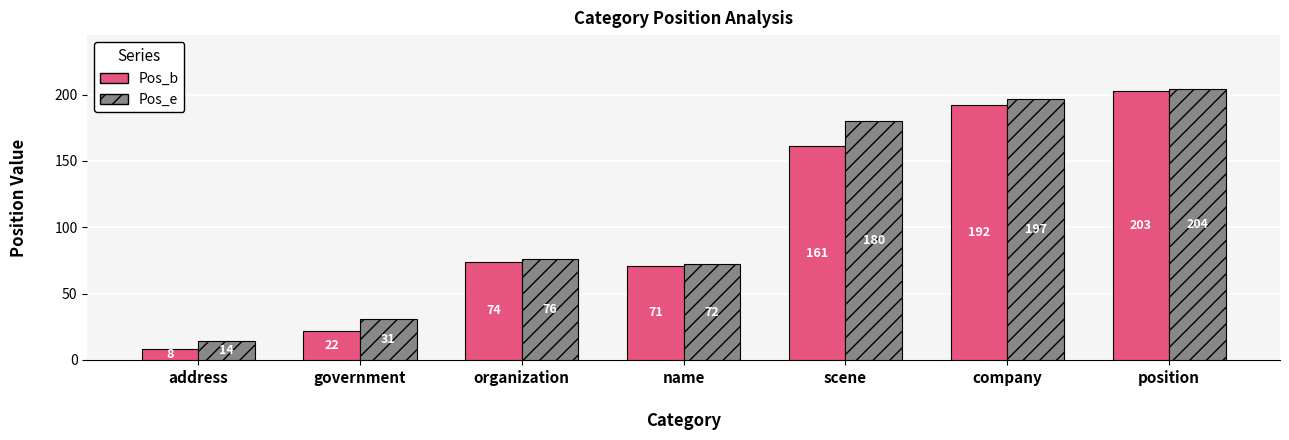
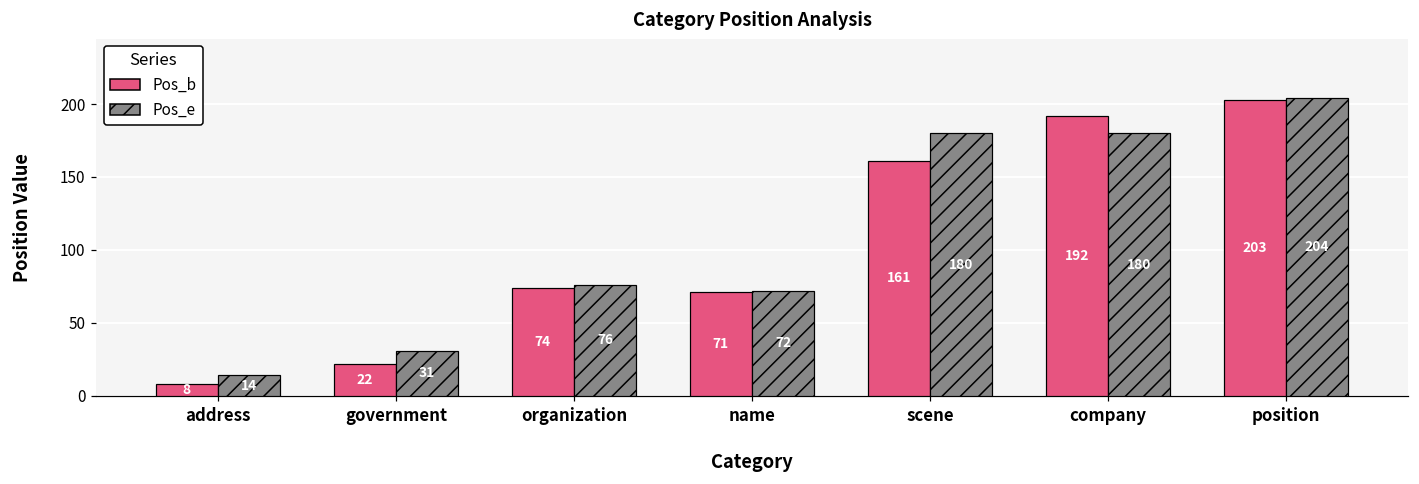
  {
    "Pos_b": {
      "address": 8,
      "government": 22,
      "organization": 74,
      "name": 71,
      "scene": 161,
      "company": 192,
      "position": 203
    },
    "Pos_e": {
      "address": 14,
      "government": 31,
      "organization": 76,
      "name": 72,
      "scene": 180,
-     "company": 197,
+     "company": 180,
      "position": 204
    }
  }
